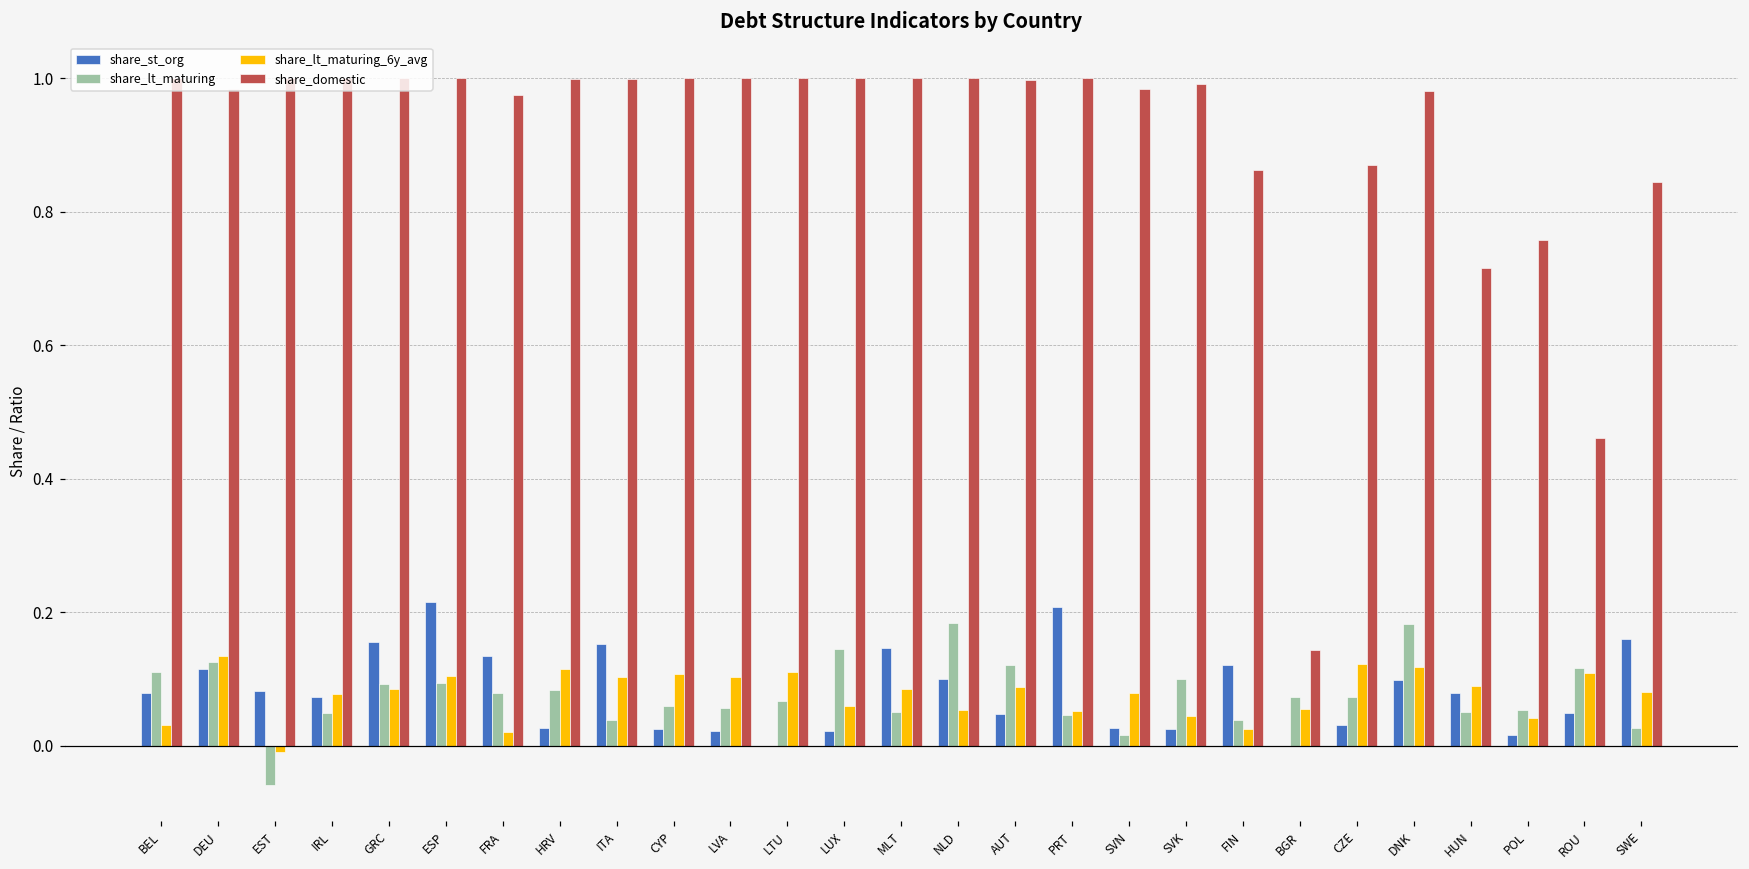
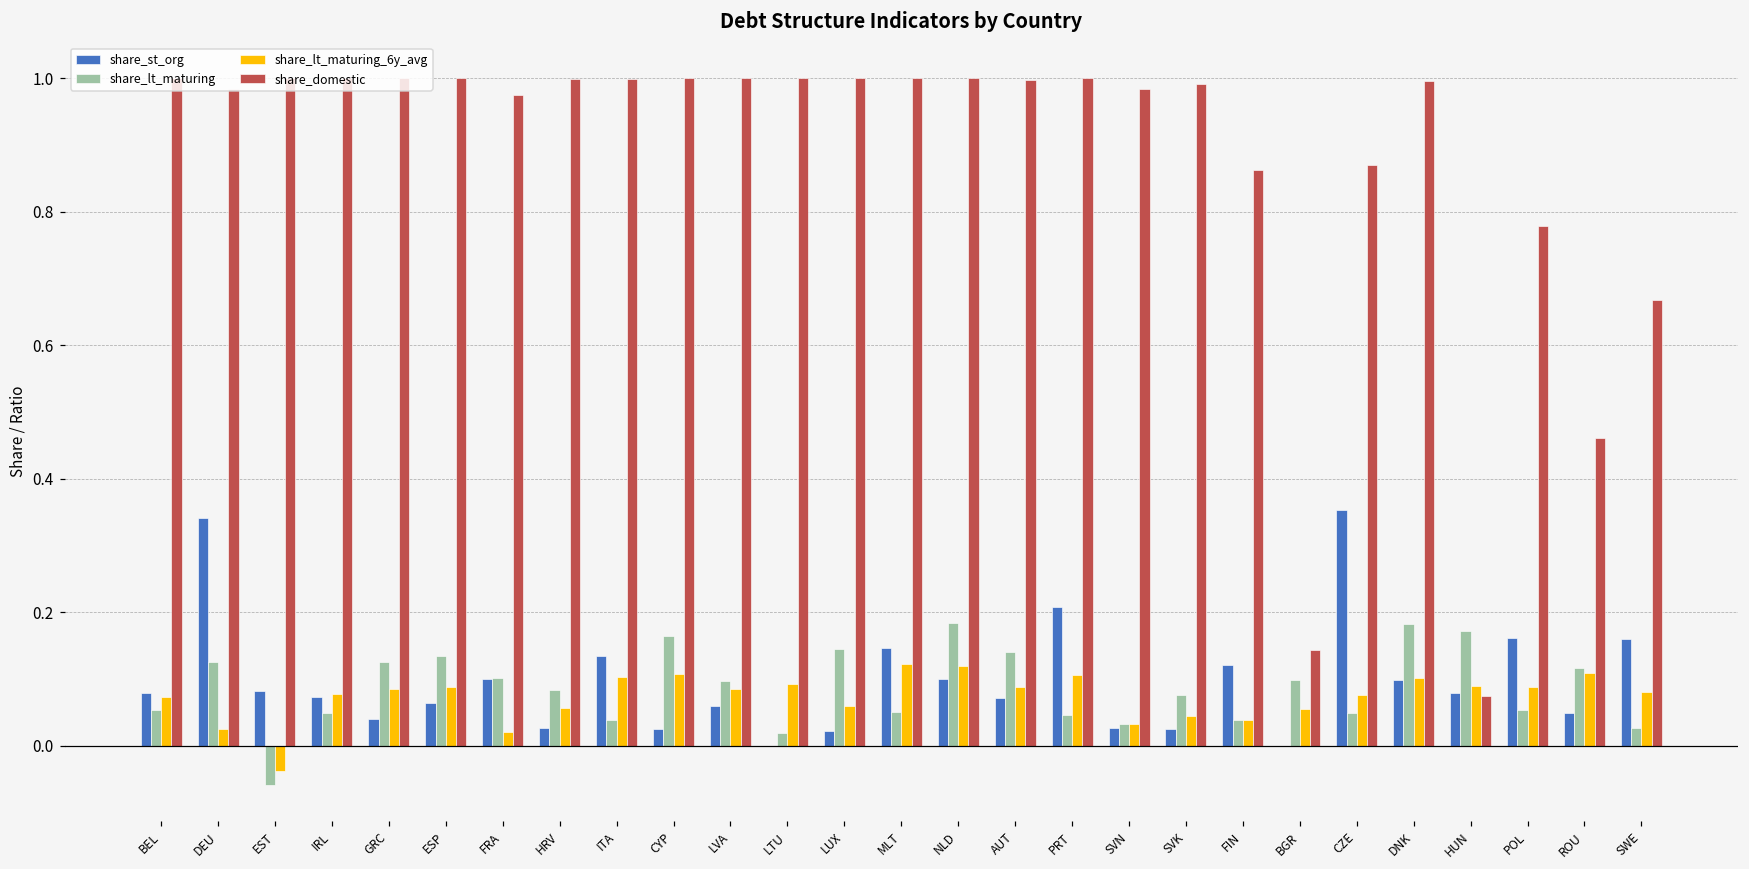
  {
    "share_st_org": {
      "BEL": 0.08,
-     "DEU": 0.12,
+     "DEU": 0.34,
      "EST": 0.08,
      "IRL": 0.07,
-     "GRC": 0.16,
-     "ESP": 0.22,
-     "FRA": 0.14,
+     "GRC": 0.04,
+     "ESP": 0.06,
+     "FRA": 0.10,
      "HRV": 0.03,
-     "ITA": 0.15,
+     "ITA": 0.13,
      "CYP": 0.03,
-     "LVA": 0.02,
+     "LVA": 0.06,
      "LUX": 0.02,
      "MLT": 0.15,
      "NLD": 0.10,
-     "AUT": 0.05,
+     "AUT": 0.07,
      "PRT": 0.21,
      "SVN": 0.03,
      "SVK": 0.03,
      "FIN": 0.12,
-     "CZE": 0.03,
+     "CZE": 0.35,
      "DNK": 0.10,
      "HUN": 0.08,
-     "POL": 0.02,
+     "POL": 0.16,
      "ROU": 0.05,
      "SWE": 0.16
    },
    "share_lt_maturing": {
-     "BEL": 0.11,
+     "BEL": 0.05,
      "DEU": 0.13,
      "EST": -0.06,
      "IRL": 0.05,
-     "GRC": 0.09,
-     "ESP": 0.09,
-     "FRA": 0.08,
+     "GRC": 0.13,
+     "ESP": 0.13,
+     "FRA": 0.10,
      "HRV": 0.08,
      "ITA": 0.04,
-     "CYP": 0.06,
-     "LVA": 0.06,
-     "LTU": 0.07,
+     "CYP": 0.16,
+     "LVA": 0.10,
+     "LTU": 0.02,
      "LUX": 0.15,
      "MLT": 0.05,
      "NLD": 0.18,
-     "AUT": 0.12,
+     "AUT": 0.14,
      "PRT": 0.05,
-     "SVN": 0.02,
-     "SVK": 0.10,
+     "SVN": 0.03,
+     "SVK": 0.08,
      "FIN": 0.04,
-     "BGR": 0.07,
-     "CZE": 0.07,
+     "BGR": 0.10,
+     "CZE": 0.05,
      "DNK": 0.18,
-     "HUN": 0.05,
+     "HUN": 0.17,
      "POL": 0.05,
      "ROU": 0.12,
      "SWE": 0.03
    },
    "share_lt_maturing_6y_avg": {
-     "BEL": 0.03,
-     "DEU": 0.13,
-     "EST": -0.01,
+     "BEL": 0.07,
+     "DEU": 0.02,
+     "EST": -0.04,
      "IRL": 0.08,
      "GRC": 0.09,
-     "ESP": 0.11,
+     "ESP": 0.09,
      "FRA": 0.02,
-     "HRV": 0.11,
+     "HRV": 0.06,
      "ITA": 0.10,
      "CYP": 0.11,
-     "LVA": 0.10,
-     "LTU": 0.11,
+     "LVA": 0.08,
+     "LTU": 0.09,
      "LUX": 0.06,
-     "MLT": 0.09,
-     "NLD": 0.05,
+     "MLT": 0.12,
+     "NLD": 0.12,
      "AUT": 0.09,
-     "PRT": 0.05,
-     "SVN": 0.08,
+     "PRT": 0.11,
+     "SVN": 0.03,
      "SVK": 0.05,
-     "FIN": 0.03,
+     "FIN": 0.04,
      "BGR": 0.06,
-     "CZE": 0.12,
-     "DNK": 0.12,
+     "CZE": 0.08,
+     "DNK": 0.10,
      "HUN": 0.09,
-     "POL": 0.04,
+     "POL": 0.09,
      "ROU": 0.11,
      "SWE": 0.08
    },
    "share_domestic": {
      "DEU": 0.98,
      "ESP": 1.00,
      "FRA": 0.98,
      "HRV": 1.00,
      "ITA": 1.00,
      "CYP": 1.00,
      "LVA": 1.00,
      "LTU": 1.00,
      "LUX": 1.00,
      "MLT": 1.00,
      "NLD": 1.00,
      "AUT": 1.00,
      "PRT": 1.00,
      "SVN": 0.98,
      "SVK": 0.99,
      "FIN": 0.86,
      "BGR": 0.14,
      "CZE": 0.87,
-     "DNK": 0.98,
-     "HUN": 0.72,
-     "POL": 0.76,
+     "DNK": 1.00,
+     "HUN": 0.07,
+     "POL": 0.78,
      "ROU": 0.46,
-     "SWE": 0.84
+     "SWE": 0.67
    }
  }
